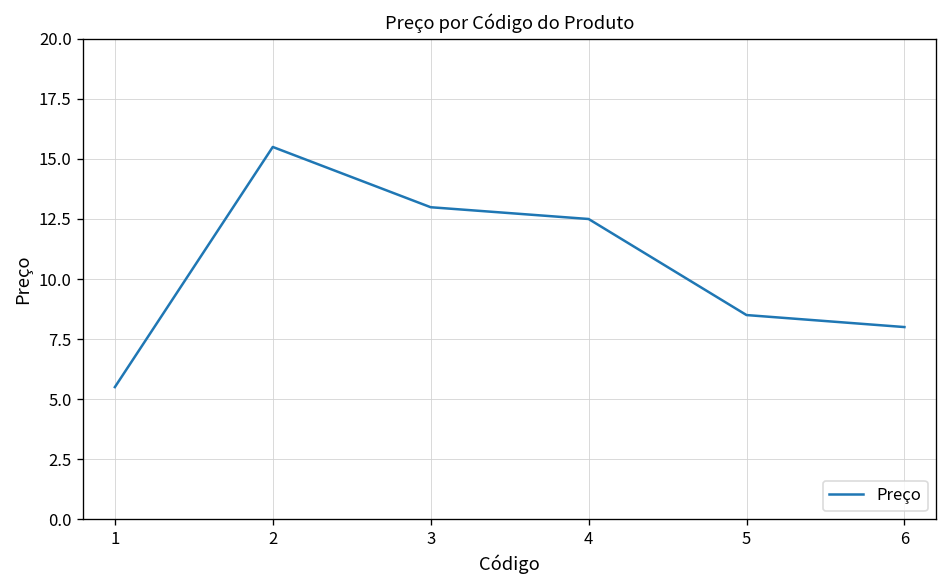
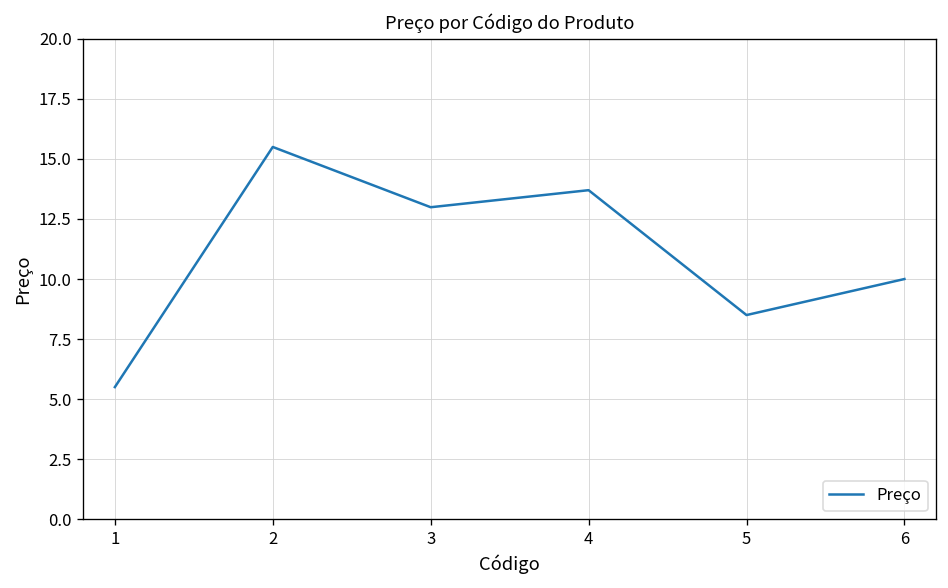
  {
    "1": 5.5,
    "2": 15.5,
    "3": 13.0,
-   "4": 12.5,
+   "4": 13.7,
    "5": 8.5,
-   "6": 8
+   "6": 10
  }
